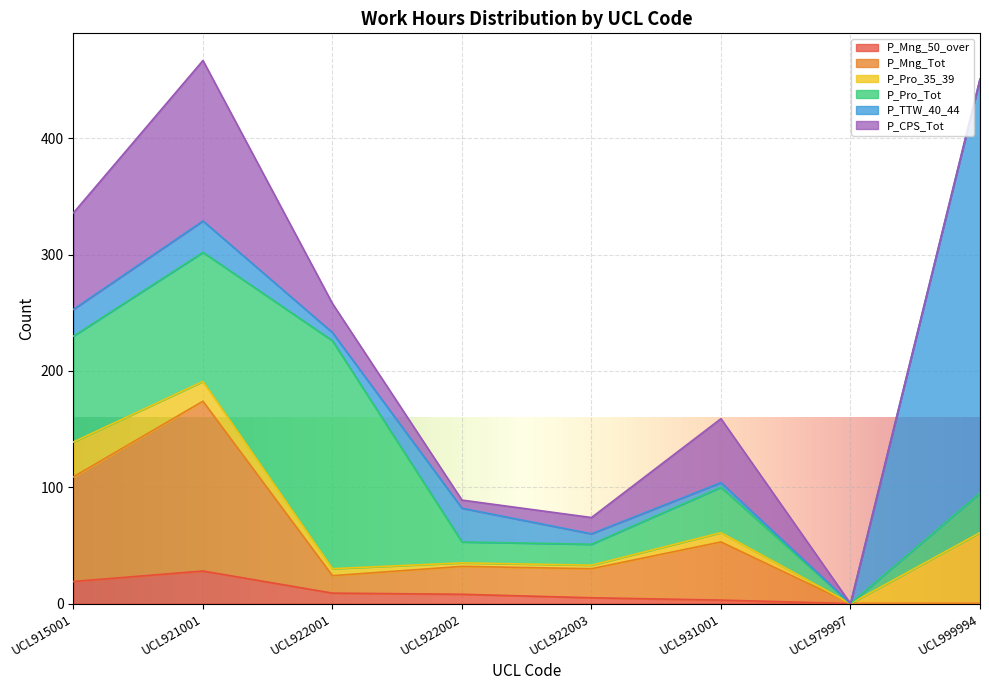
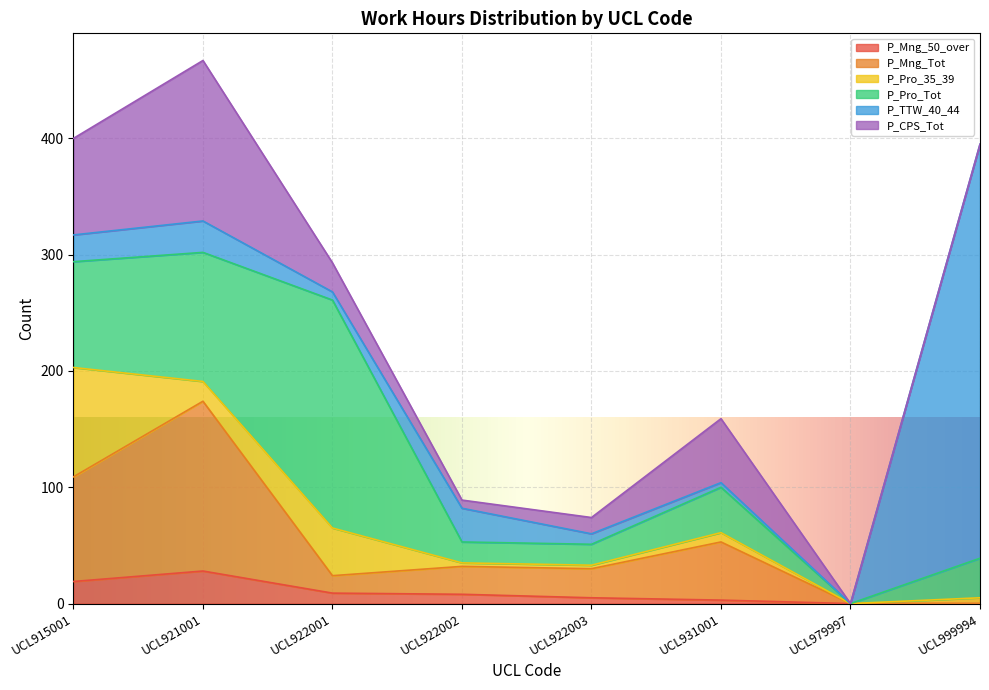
  {
    "P_Pro_35_39": {
-     "UCL915001": 30,
+     "UCL915001": 94,
      "UCL921001": 17,
-     "UCL922001": 6,
+     "UCL922001": 41,
      "UCL922002": 3,
      "UCL922003": 3,
      "UCL931001": 8,
-     "UCL999994": 61
+     "UCL999994": 5
    },
    "P_Pro_Tot": {
      "UCL915001": 91,
      "UCL921001": 111,
      "UCL922001": 196,
      "UCL922002": 18,
      "UCL922003": 18,
      "UCL931001": 39,
      "UCL999994": 34
    },
    "P_TTW_40_44": {
      "UCL915001": 23,
      "UCL921001": 27,
      "UCL922001": 7,
      "UCL922002": 29,
      "UCL922003": 9,
      "UCL931001": 4
    },
    "P_CPS_Tot": {
      "UCL915001": 83,
      "UCL921001": 138,
      "UCL922001": 25,
      "UCL922002": 7,
      "UCL922003": 14,
      "UCL931001": 55
    }
  }
